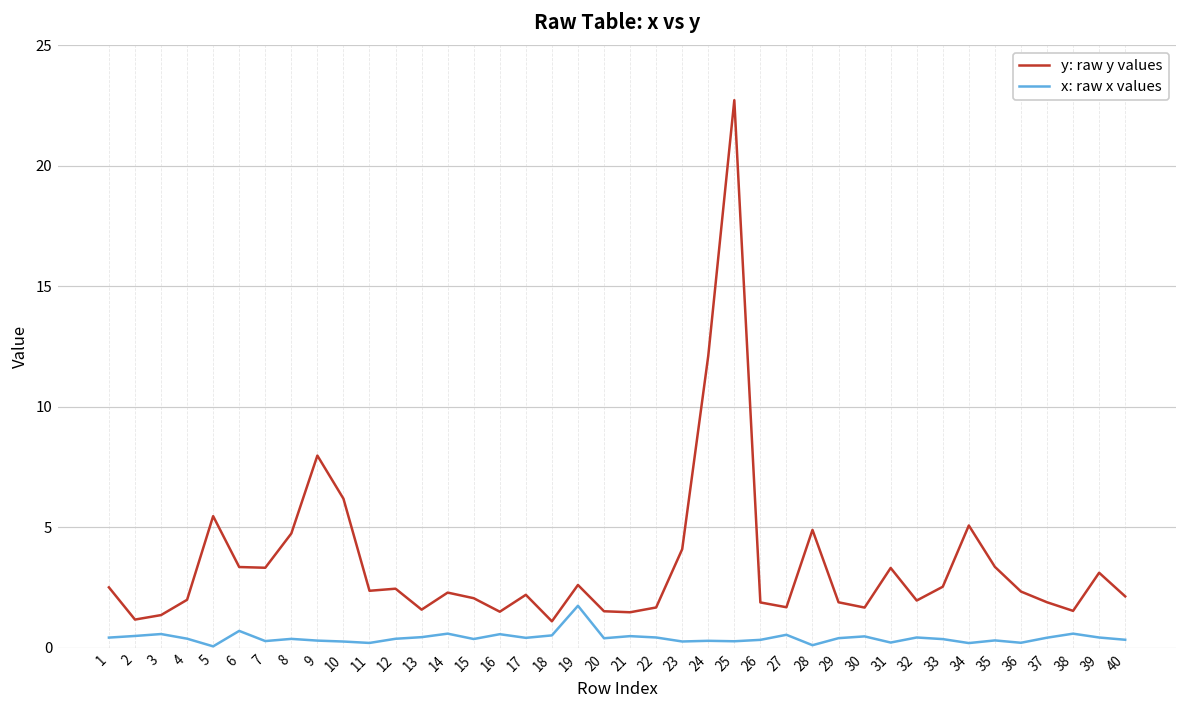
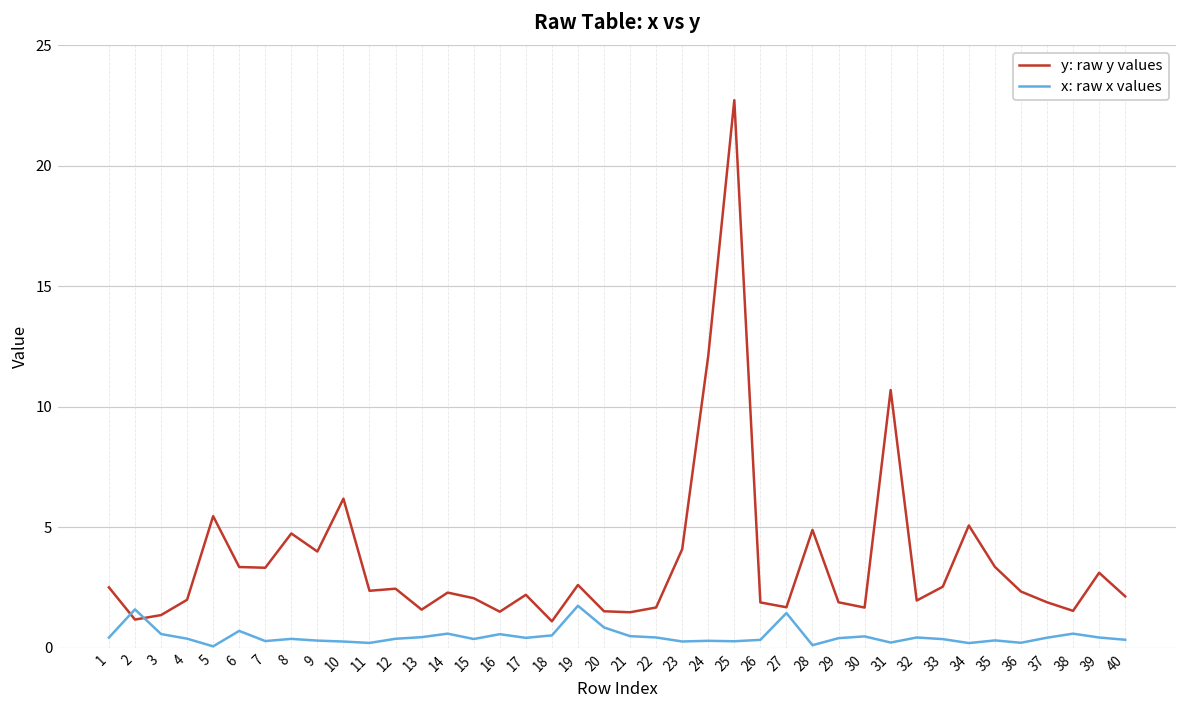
  {
    "y: raw y values": {
      "1": 2.5,
      "2": 1.2,
      "3": 1.4,
      "4": 2.0,
      "5": 5.5,
      "6": 3.3,
      "7": 3.3,
      "8": 4.7,
-     "9": 8.0,
+     "9": 4.0,
      "10": 6.2,
      "11": 2.4,
      "12": 2.4,
      "13": 1.6,
      "14": 2.3,
      "15": 2.1,
      "16": 1.5,
      "17": 2.2,
      "18": 1.1,
      "19": 2.6,
      "20": 1.5,
      "21": 1.5,
      "22": 1.7,
      "23": 4.1,
      "24": 12.1,
      "25": 22.7,
      "26": 1.9,
      "27": 1.7,
      "28": 4.9,
      "29": 1.9,
      "30": 1.7,
-     "31": 3.3,
+     "31": 10.7,
      "32": 2.0,
      "33": 2.5,
      "34": 5.1,
      "35": 3.4,
      "36": 2.3,
      "37": 1.9,
      "38": 1.5,
      "39": 3.1,
      "40": 2.1
    },
    "x: raw x values": {
      "1": 0.4,
-     "2": 0.5,
+     "2": 1.6,
      "3": 0.6,
      "4": 0.4,
      "5": 0.1,
      "6": 0.7,
      "7": 0.3,
      "8": 0.4,
      "9": 0.3,
      "10": 0.3,
      "11": 0.2,
      "12": 0.4,
      "13": 0.4,
      "14": 0.6,
      "15": 0.4,
      "16": 0.6,
      "17": 0.4,
      "18": 0.5,
      "19": 1.7,
-     "20": 0.4,
+     "20": 0.8,
      "21": 0.5,
      "22": 0.4,
      "23": 0.3,
      "24": 0.3,
      "25": 0.3,
      "26": 0.3,
-     "27": 0.5,
+     "27": 1.4,
      "28": 0.1,
      "29": 0.4,
      "30": 0.5,
      "31": 0.2,
      "32": 0.4,
      "33": 0.4,
      "34": 0.2,
      "35": 0.3,
      "36": 0.2,
      "37": 0.4,
      "38": 0.6,
      "39": 0.4,
      "40": 0.3
    }
  }
